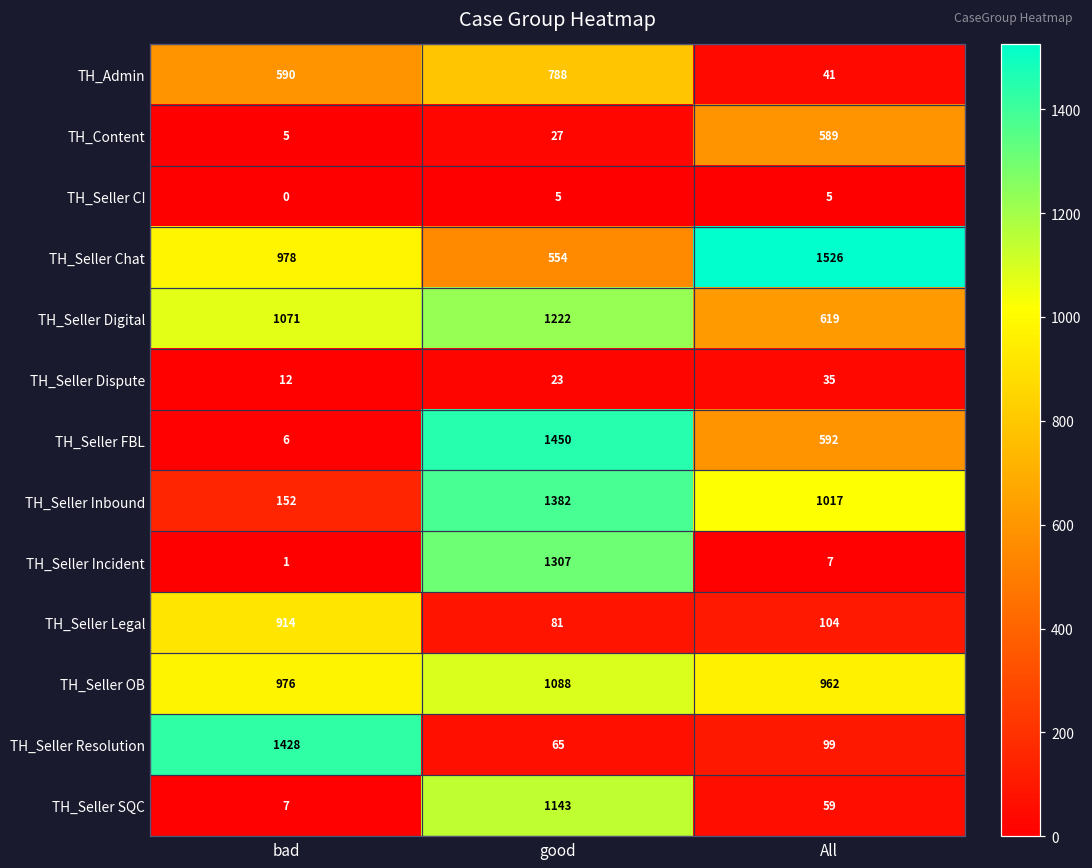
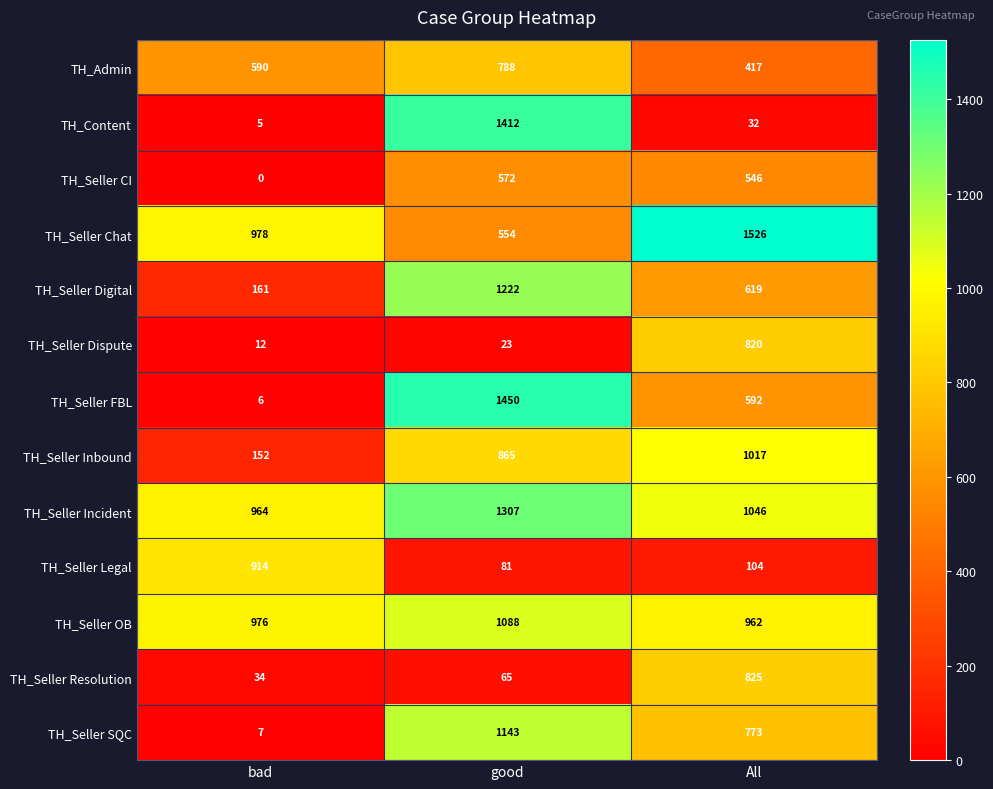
  {
    "TH_Admin": {
      "bad": 590,
      "good": 788,
-     "All": 41
+     "All": 417
    },
    "TH_Content": {
      "bad": 5,
-     "good": 27,
-     "All": 589
+     "good": 1412,
+     "All": 32
    },
    "TH_Seller CI": {
      "bad": 0,
-     "good": 5,
-     "All": 5
+     "good": 572,
+     "All": 546
    },
    "TH_Seller Chat": {
      "bad": 978,
      "good": 554,
      "All": 1526
    },
    "TH_Seller Digital": {
-     "bad": 1071,
+     "bad": 161,
      "good": 1222,
      "All": 619
    },
    "TH_Seller Dispute": {
      "bad": 12,
      "good": 23,
-     "All": 35
+     "All": 820
    },
    "TH_Seller FBL": {
      "bad": 6,
      "good": 1450,
      "All": 592
    },
    "TH_Seller Inbound": {
      "bad": 152,
-     "good": 1382,
+     "good": 865,
      "All": 1017
    },
    "TH_Seller Incident": {
-     "bad": 1,
+     "bad": 964,
      "good": 1307,
-     "All": 7
+     "All": 1046
    },
    "TH_Seller Legal": {
      "bad": 914,
      "good": 81,
      "All": 104
    },
    "TH_Seller OB": {
      "bad": 976,
      "good": 1088,
      "All": 962
    },
    "TH_Seller Resolution": {
-     "bad": 1428,
+     "bad": 34,
      "good": 65,
-     "All": 99
+     "All": 825
    },
    "TH_Seller SQC": {
      "bad": 7,
      "good": 1143,
-     "All": 59
+     "All": 773
    }
  }
